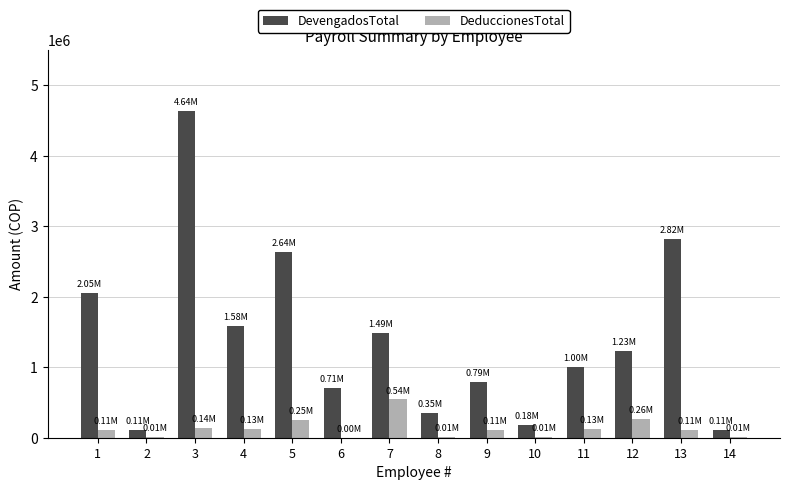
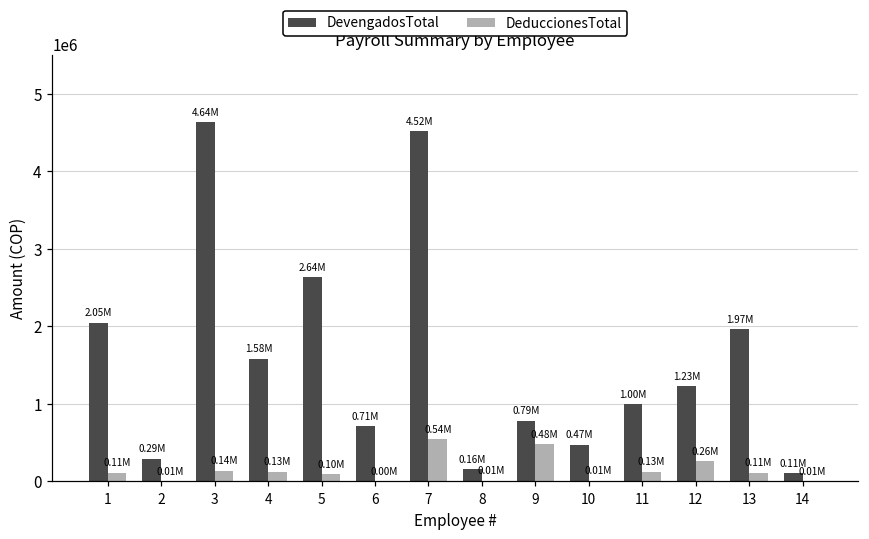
  {
    "DevengadosTotal": {
      "1": "2.05M",
-     "2": "0.11M",
+     "2": "0.29M",
      "3": "4.64M",
      "4": "1.58M",
      "5": "2.64M",
      "6": "0.71M",
-     "7": "1.49M",
-     "8": "0.35M",
+     "7": "4.52M",
+     "8": "0.16M",
      "9": "0.79M",
-     "10": "0.18M",
+     "10": "0.47M",
      "11": "1.00M",
      "12": "1.23M",
-     "13": "2.82M",
+     "13": "1.97M",
      "14": "0.11M"
    },
    "DeduccionesTotal": {
      "1": "0.11M",
      "2": "0.01M",
      "3": "0.14M",
      "4": "0.13M",
-     "5": "0.25M",
+     "5": "0.10M",
      "6": "0.00M",
      "7": "0.54M",
      "8": "0.01M",
-     "9": "0.11M",
+     "9": "0.48M",
      "10": "0.01M",
      "11": "0.13M",
      "12": "0.26M",
      "13": "0.11M",
      "14": "0.01M"
    }
  }
